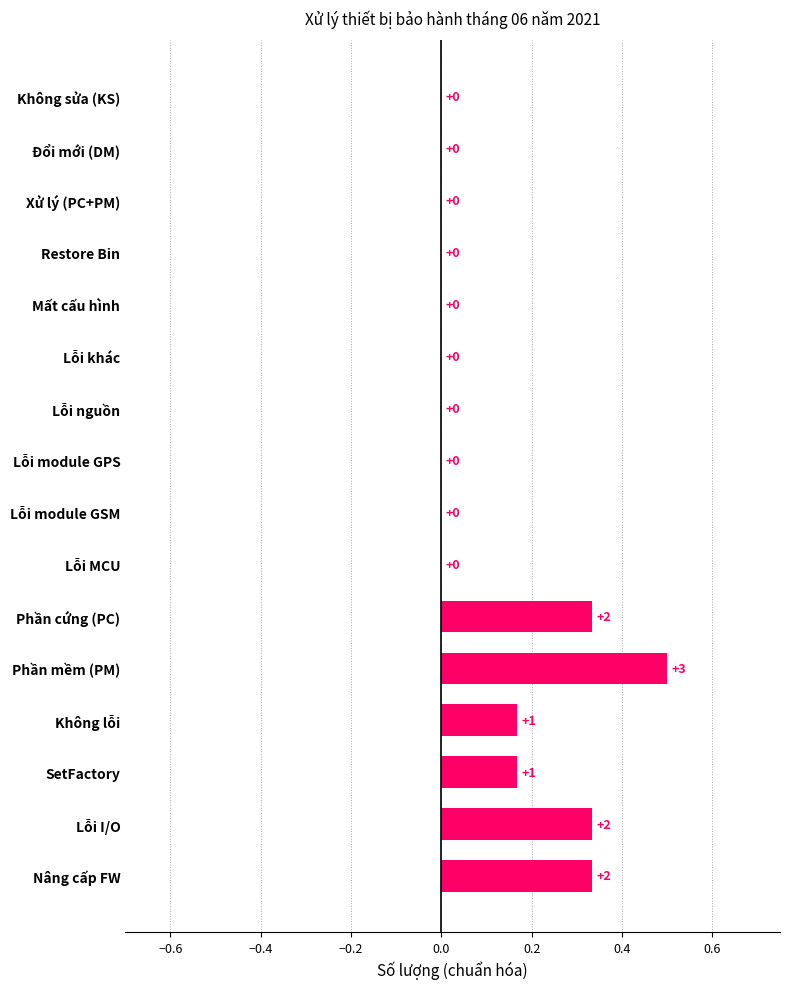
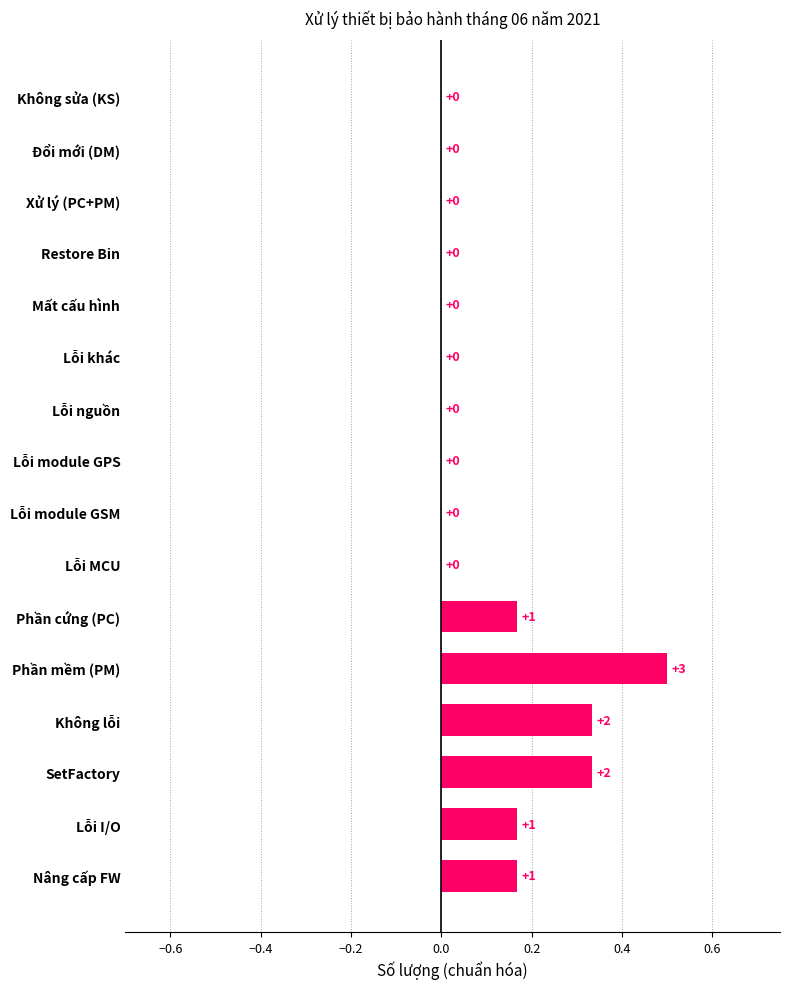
  {
    "Không sửa (KS)": "+0",
    "Đổi mới (DM)": "+0",
    "Xử lý (PC+PM)": "+0",
    "Restore Bin": "+0",
    "Mất cấu hình": "+0",
    "Lỗi khác": "+0",
    "Lỗi nguồn": "+0",
    "Lỗi module GPS": "+0",
    "Lỗi module GSM": "+0",
    "Lỗi MCU": "+0",
-   "Phần cứng (PC)": "+2",
-   "Không lỗi": "+1",
-   "SetFactory": "+1",
-   "Lỗi I/O": "+2",
-   "Nâng cấp FW": "+2"
+   "Phần cứng (PC)": "+1",
+   "Không lỗi": "+2",
+   "SetFactory": "+2",
+   "Lỗi I/O": "+1",
+   "Nâng cấp FW": "+1"
  }
